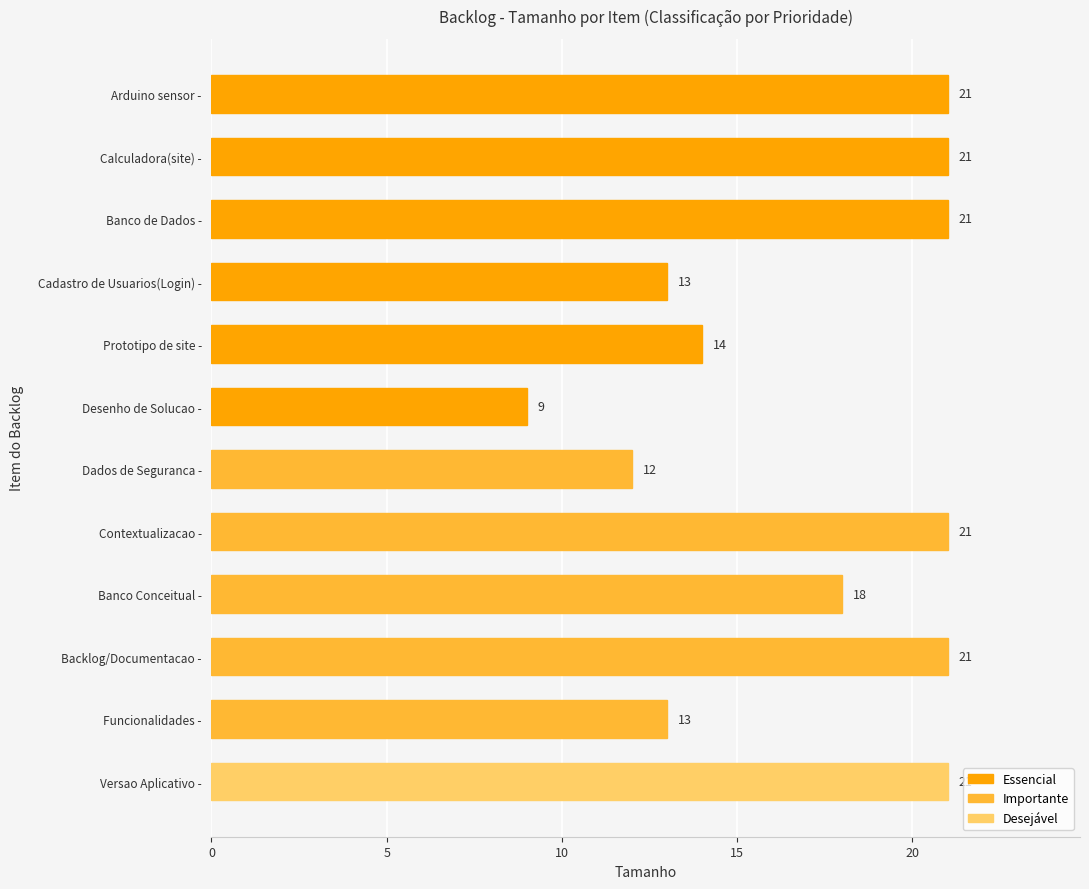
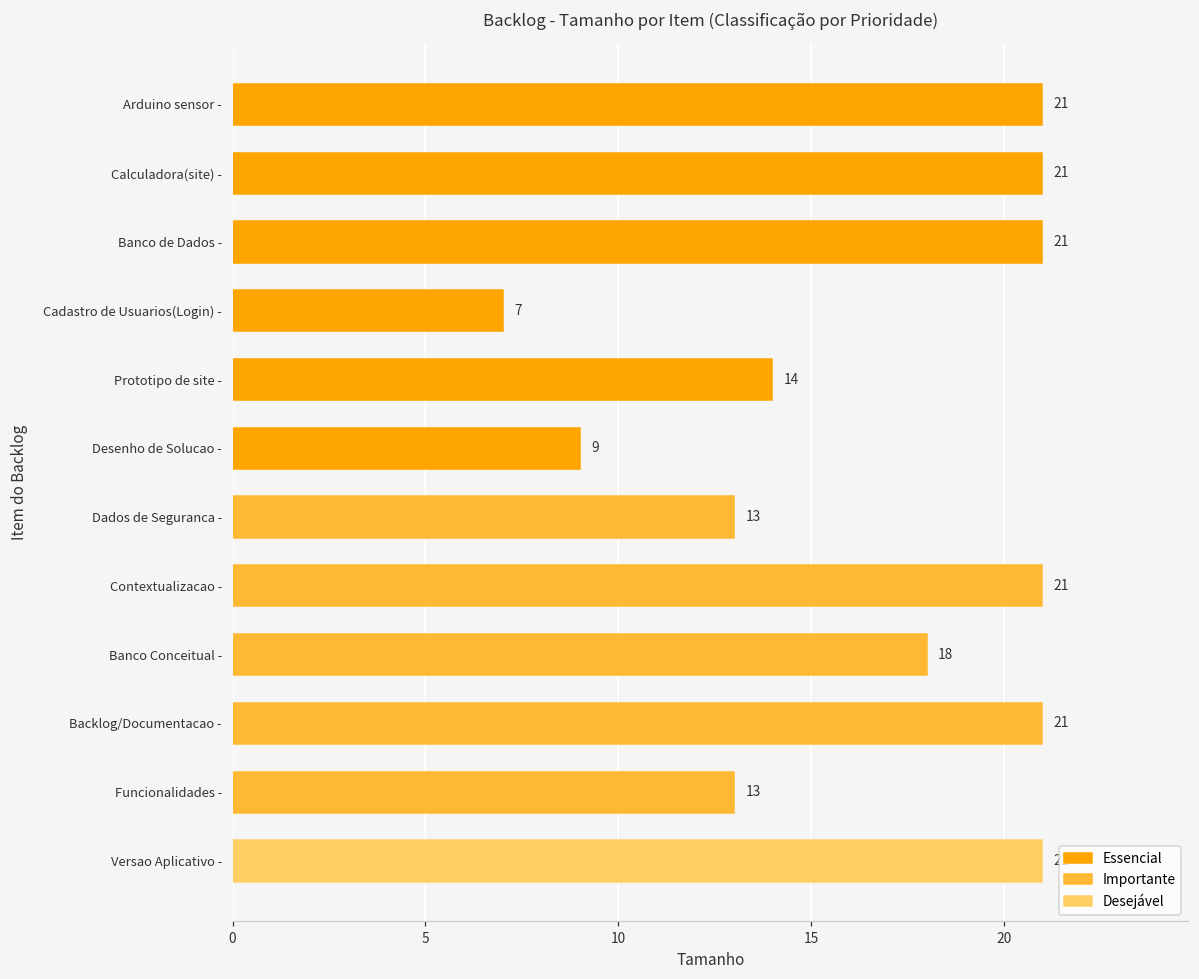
  {
    "Arduino sensor -": 21,
    "Calculadora(site) -": 21,
    "Banco de Dados -": 21,
-   "Cadastro de Usuarios(Login) -": 13,
+   "Cadastro de Usuarios(Login) -": 7,
    "Prototipo de site -": 14,
    "Desenho de Solucao -": 9,
-   "Dados de Seguranca -": 12,
+   "Dados de Seguranca -": 13,
    "Contextualizacao -": 21,
    "Banco Conceitual -": 18,
    "Backlog/Documentacao -": 21,
    "Funcionalidades -": 13
  }
